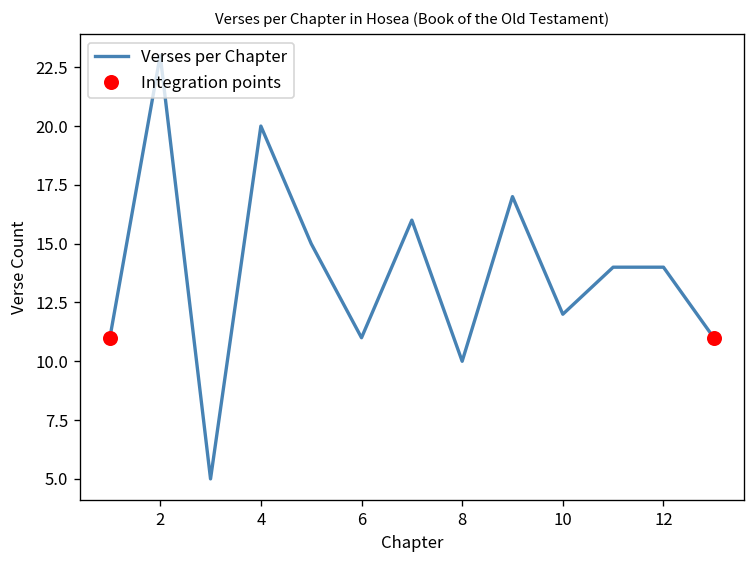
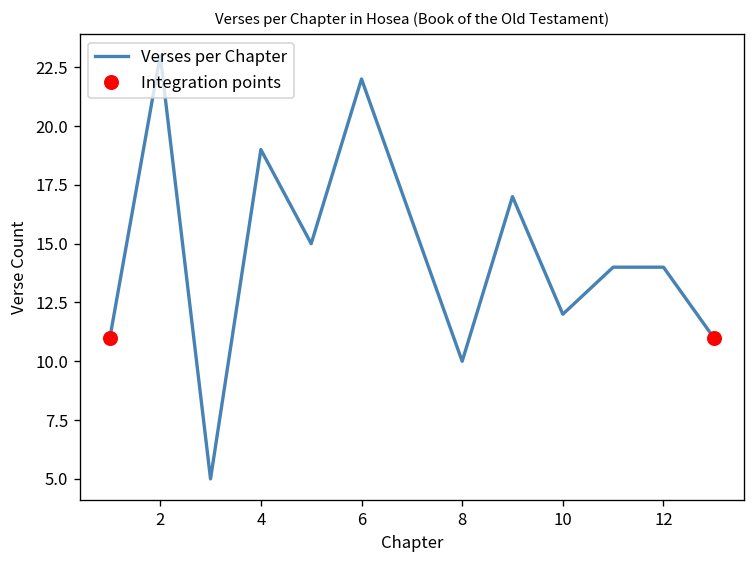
  {
    "Verses per Chapter": {
-     "4": 20,
-     "6": 11,
+     "4": 19,
+     "6": 22,
      "8": 10,
      "10": 12,
      "12": 14
    }
  }
